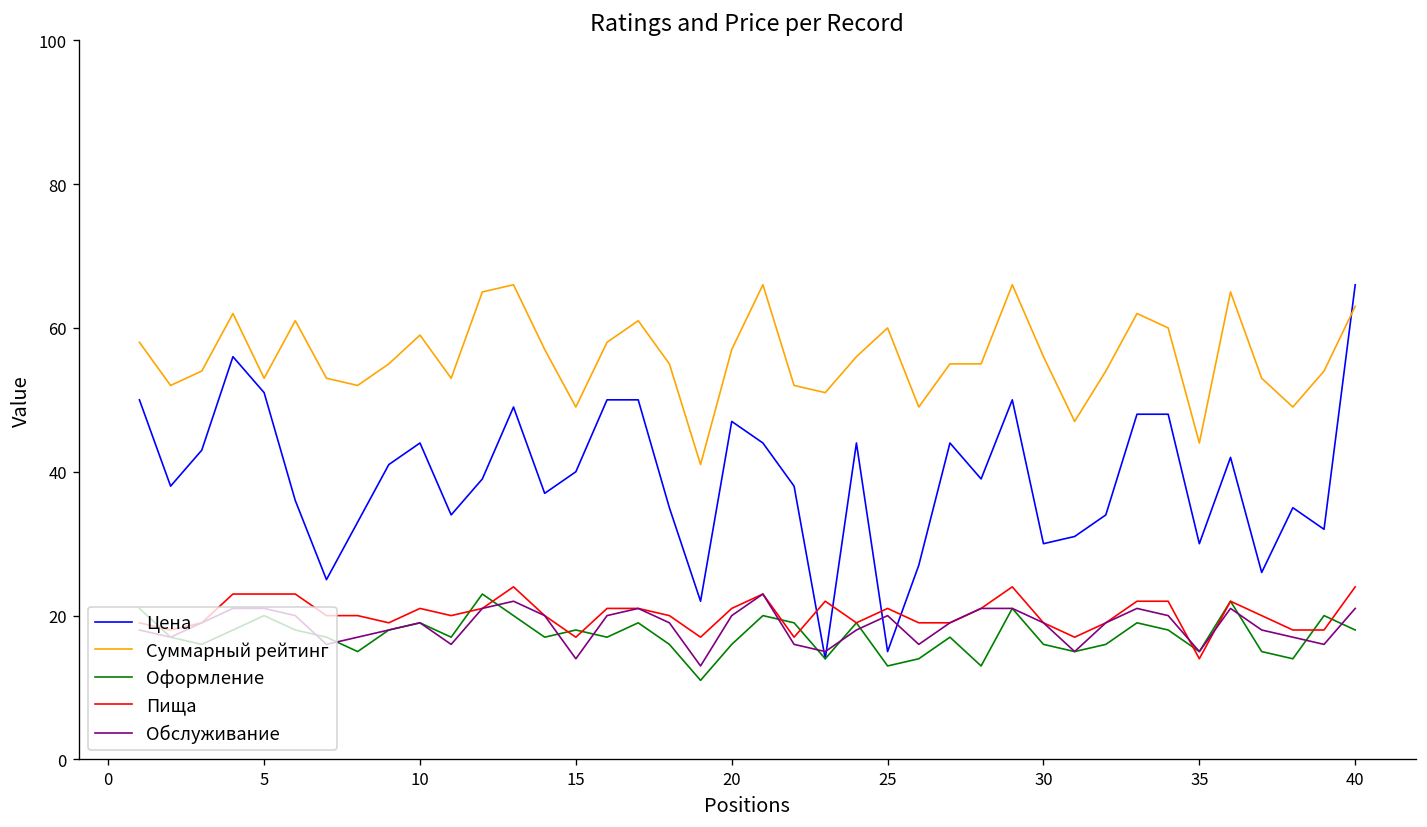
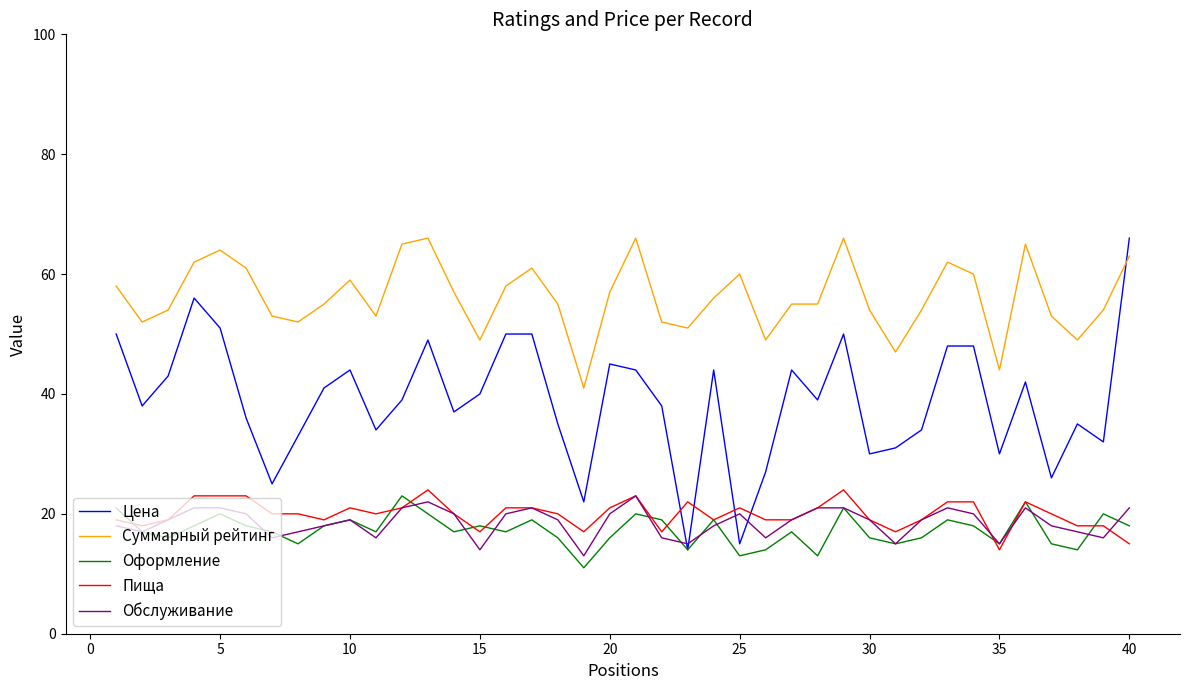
  {
    "Цена": {
      "5": 51,
      "10": 44,
      "15": 40,
-     "20": 47,
+     "20": 45,
      "25": 15,
      "30": 30,
      "35": 30,
      "40": 66
    },
    "Суммарный рейтинг": {
-     "5": 53,
+     "5": 64,
      "10": 59,
      "15": 49,
      "20": 57,
      "25": 60,
-     "30": 56,
+     "30": 54,
      "35": 44,
      "40": 63
    },
    "Оформление": {
      "15": 18,
      "20": 16,
      "25": 13,
      "30": 16,
      "40": 18
    },
    "Пища": {
      "5": 23,
      "10": 21,
      "15": 17,
      "20": 21,
      "25": 21,
      "35": 14,
-     "40": 24
+     "40": 15
    },
    "Обслуживание": {
      "15": 14,
      "20": 20,
      "25": 20,
      "40": 21
    }
  }
